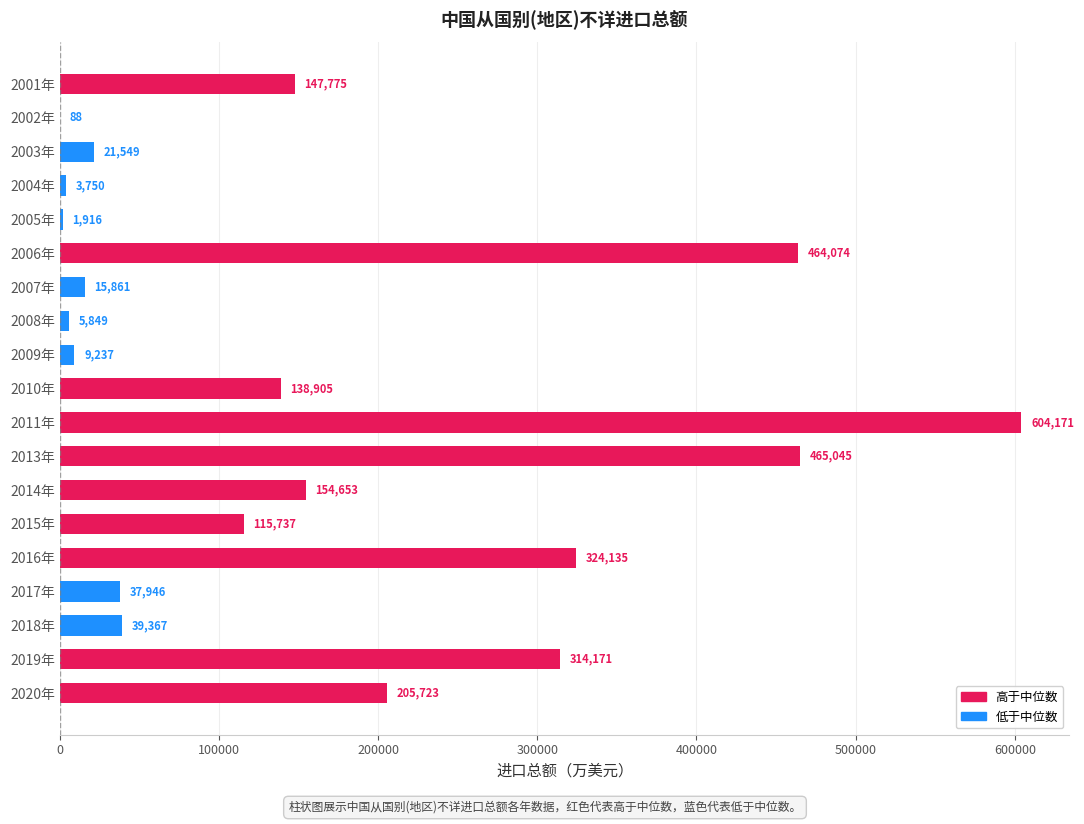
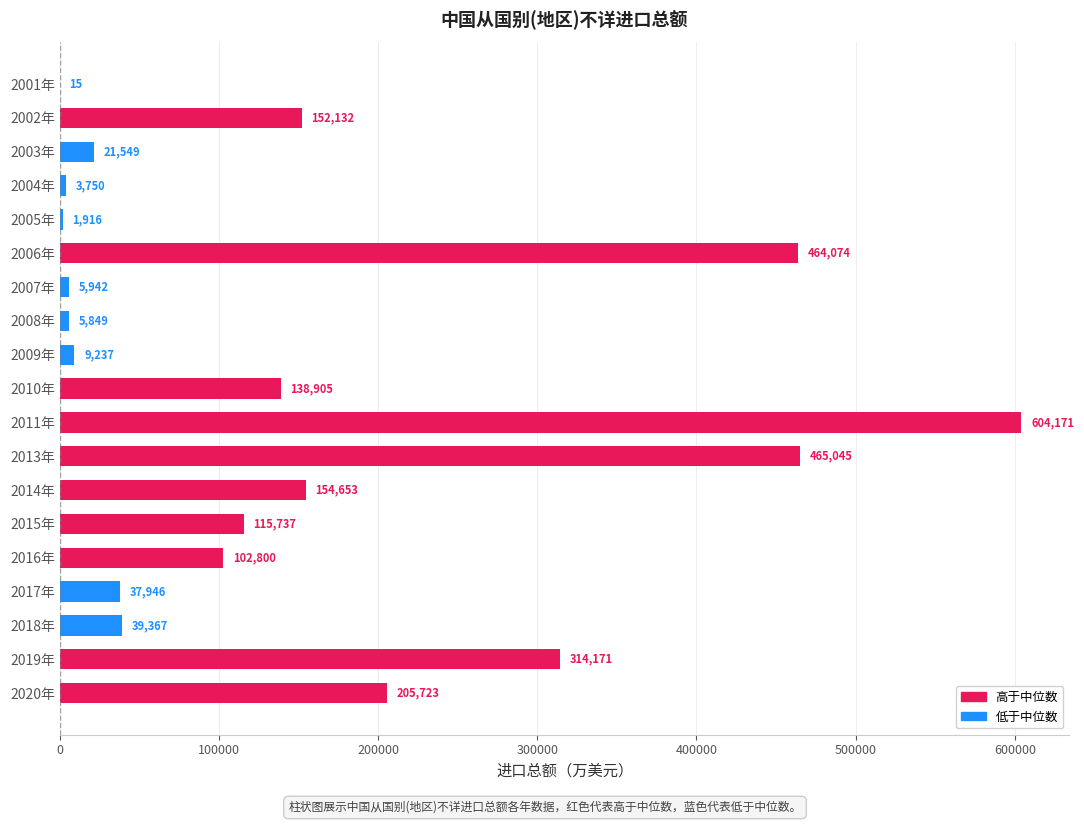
  {
-   "2001年": "147,775",
-   "2002年": "88",
+   "2001年": "15",
+   "2002年": "152,132",
    "2003年": "21,549",
    "2004年": "3,750",
    "2005年": "1,916",
    "2006年": "464,074",
-   "2007年": "15,861",
+   "2007年": "5,942",
    "2008年": "5,849",
    "2009年": "9,237",
    "2010年": "138,905",
    "2011年": "604,171",
    "2013年": "465,045",
    "2014年": "154,653",
    "2015年": "115,737",
-   "2016年": "324,135",
+   "2016年": "102,800",
    "2017年": "37,946",
    "2018年": "39,367",
    "2019年": "314,171",
    "2020年": "205,723"
  }
